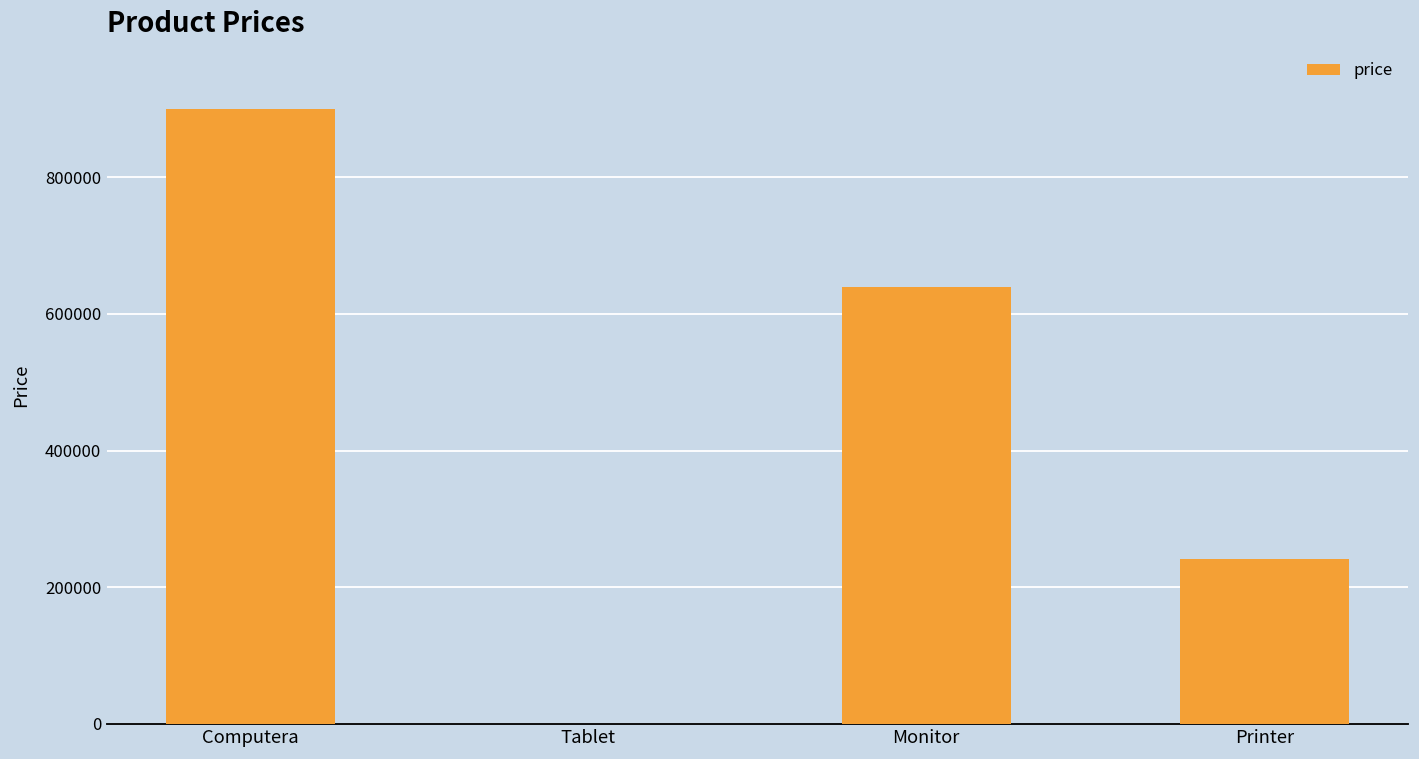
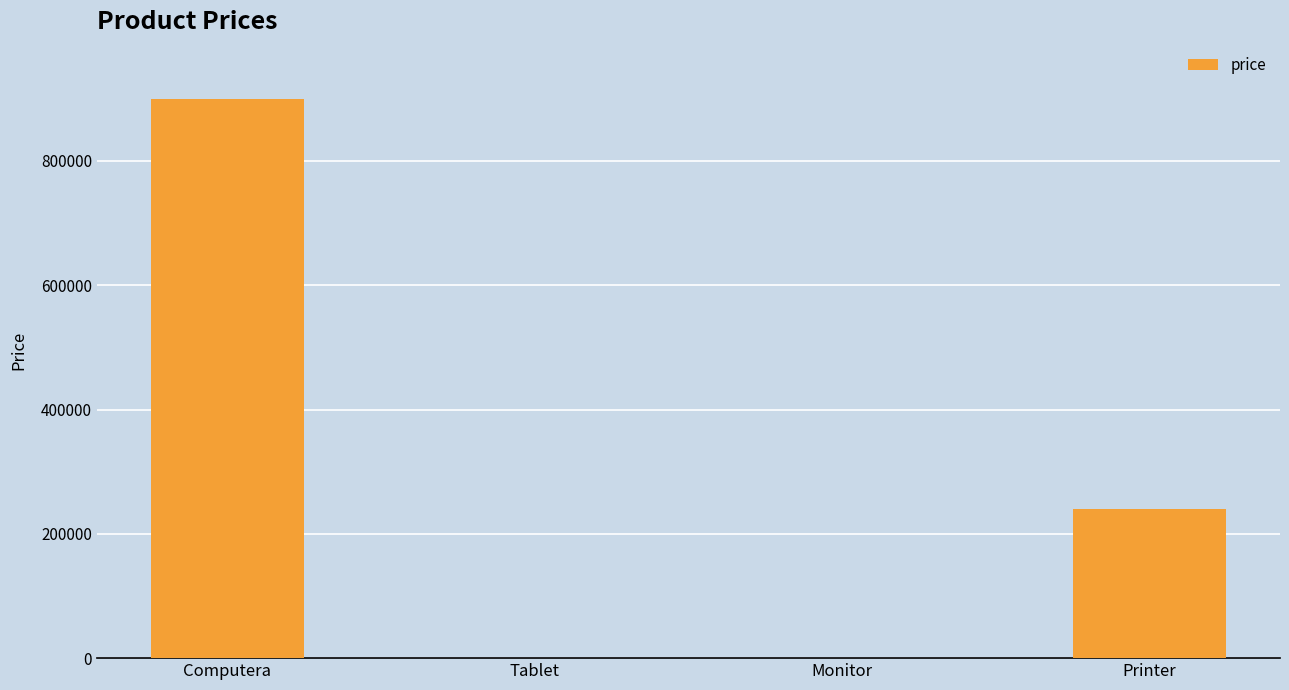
  {
    "Computera": 900000,
-   "Monitor": 640000,
+   "Monitor": 0,
    "Printer": 240000
  }
